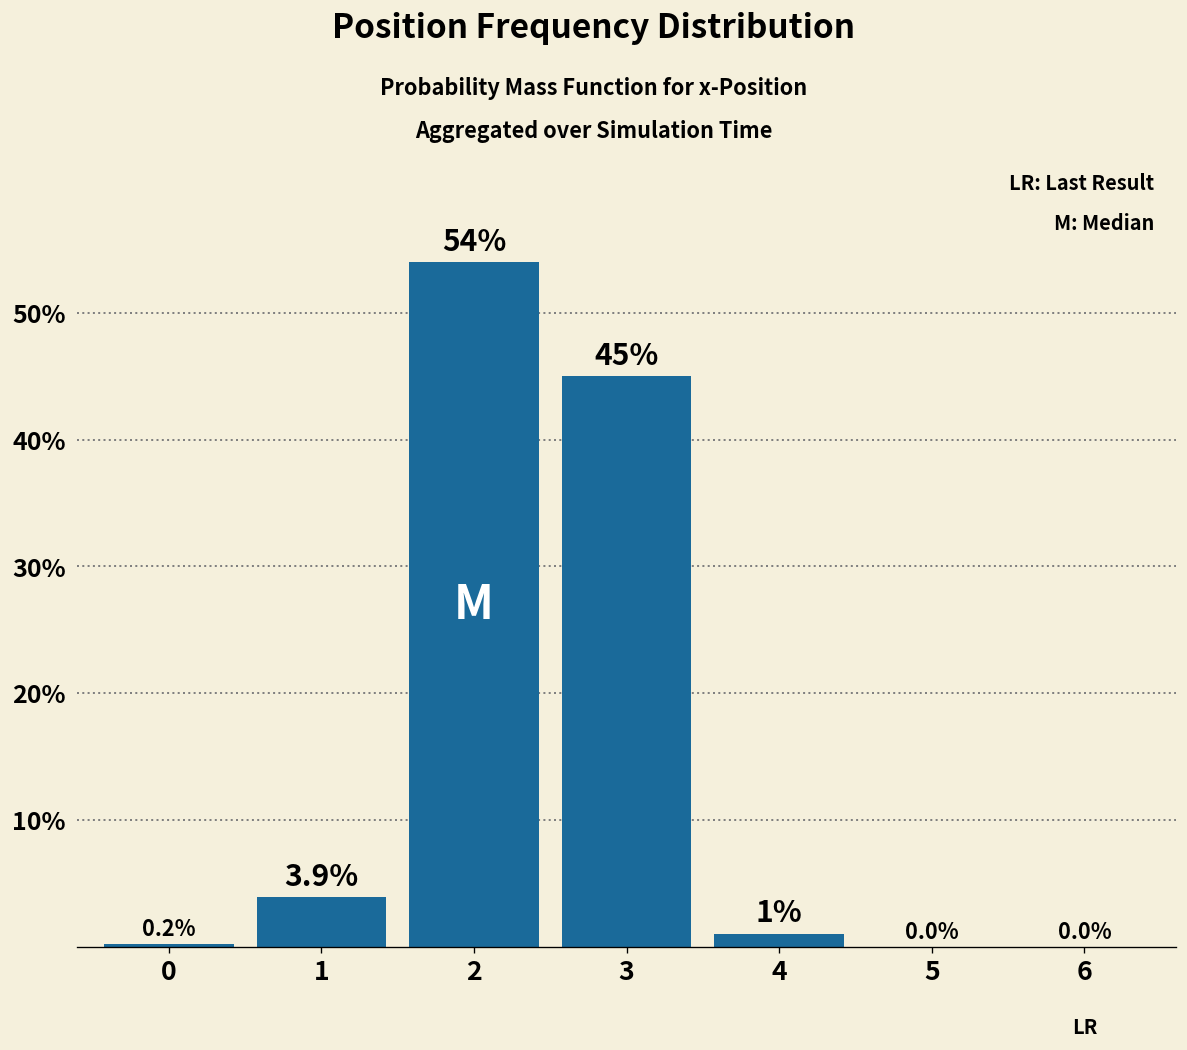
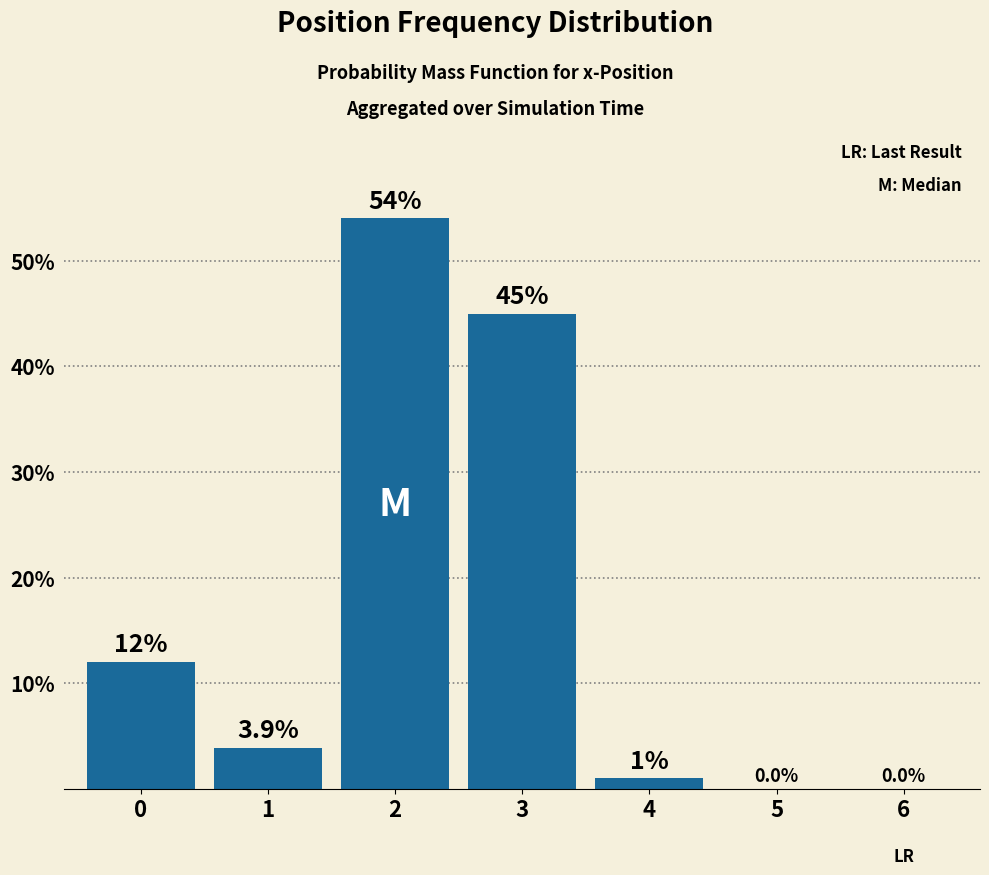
  {
-   "0": "0.2%",
+   "0": "12%",
    "1": "3.9%",
    "2": "54%",
    "3": "45%",
    "4": "1%",
    "5": "0.0%",
    "6": "0.0%"
  }
